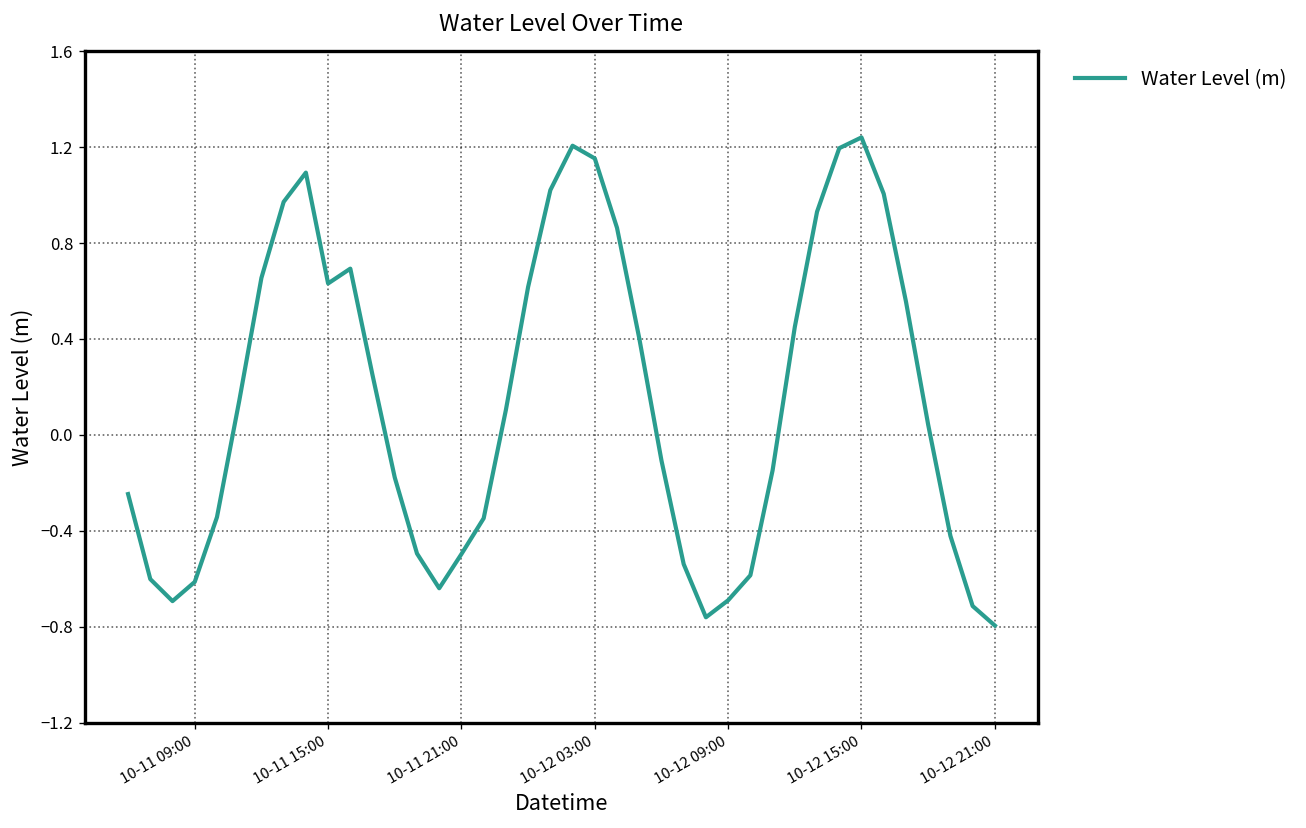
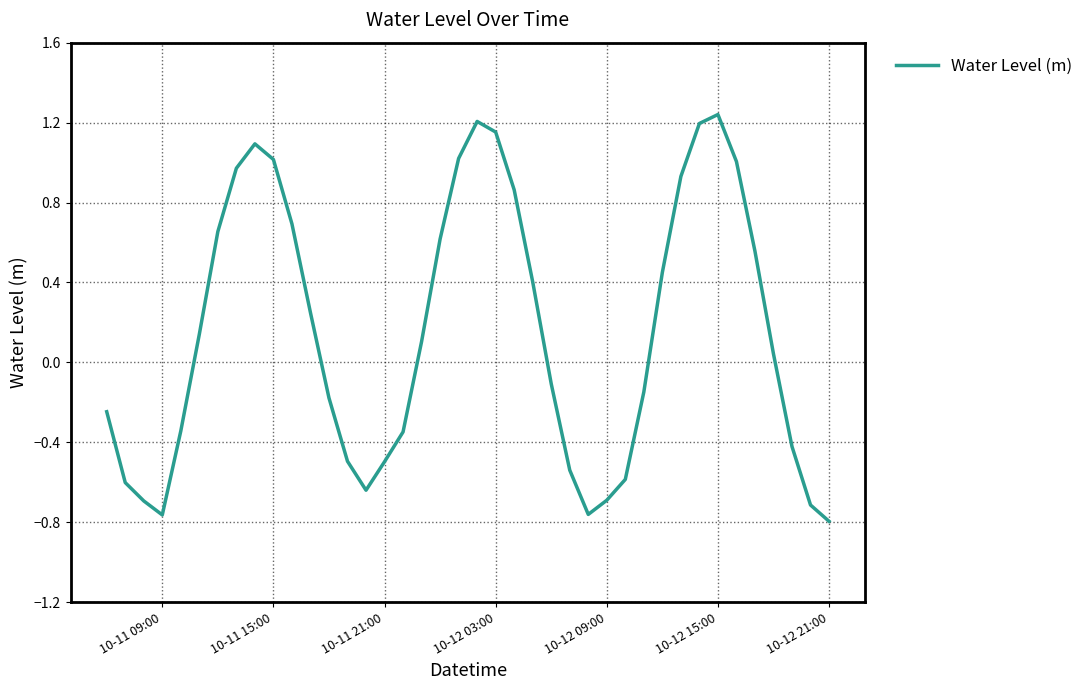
  {
-   "10-11 09:00": -0.61,
-   "10-11 15:00": 0.63,
+   "10-11 09:00": -0.76,
+   "10-11 15:00": 1.02,
    "10-11 21:00": -0.50,
    "10-12 03:00": 1.15,
    "10-12 09:00": -0.69,
    "10-12 15:00": 1.24,
    "10-12 21:00": -0.80
  }
